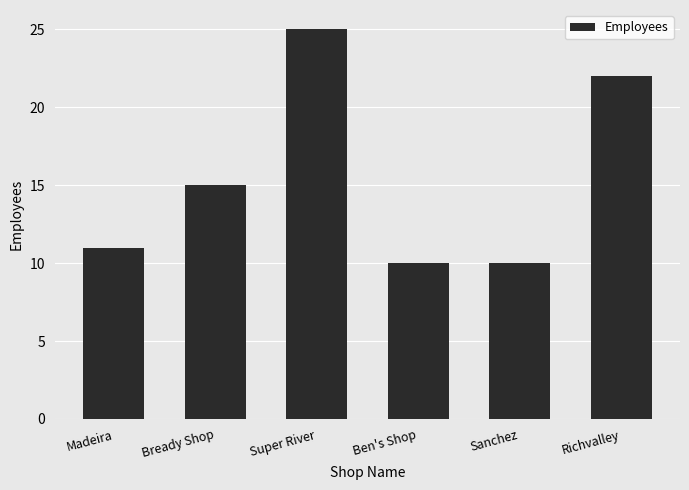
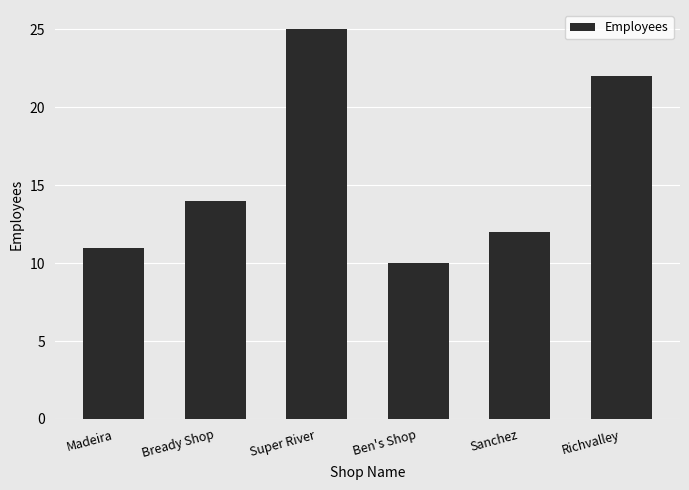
  {
    "Madeira": 11,
-   "Bready Shop": 15,
+   "Bready Shop": 14,
    "Super River": 25,
    "Ben's Shop": 10,
-   "Sanchez": 10,
+   "Sanchez": 12,
    "Richvalley": 22
  }
